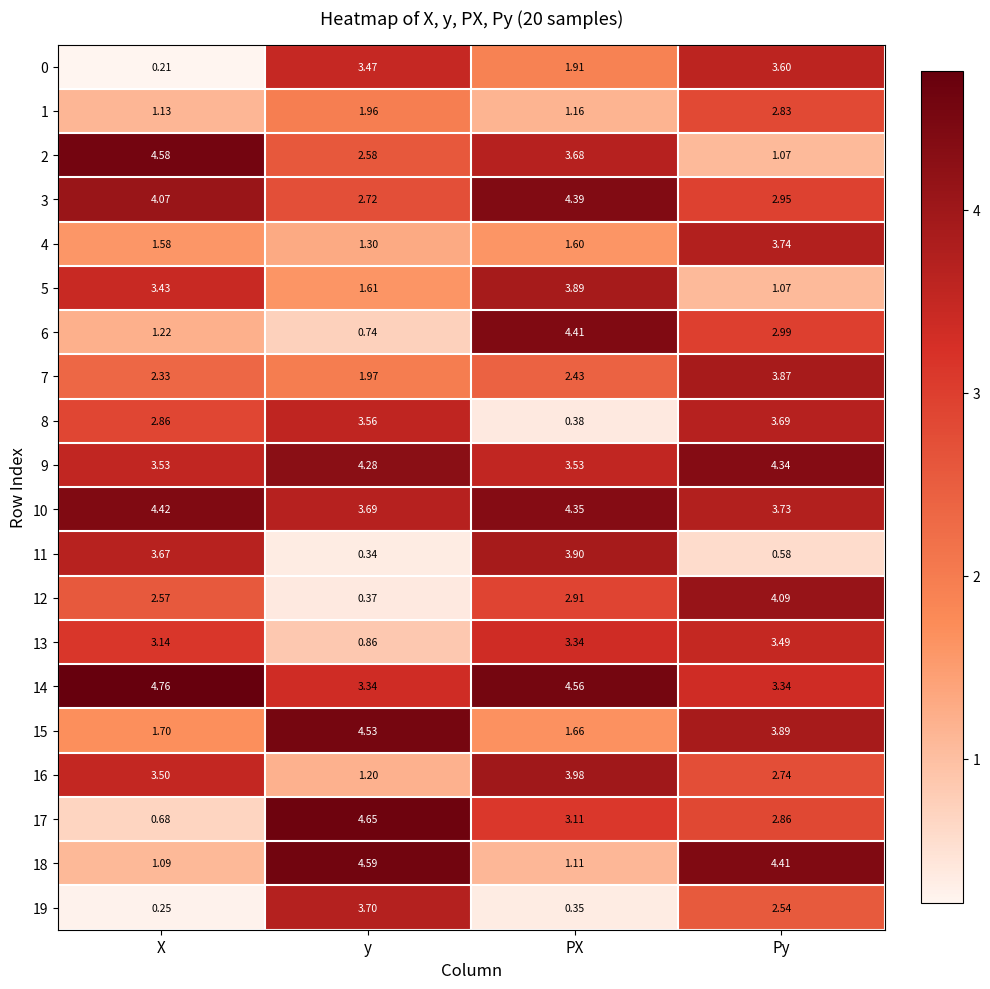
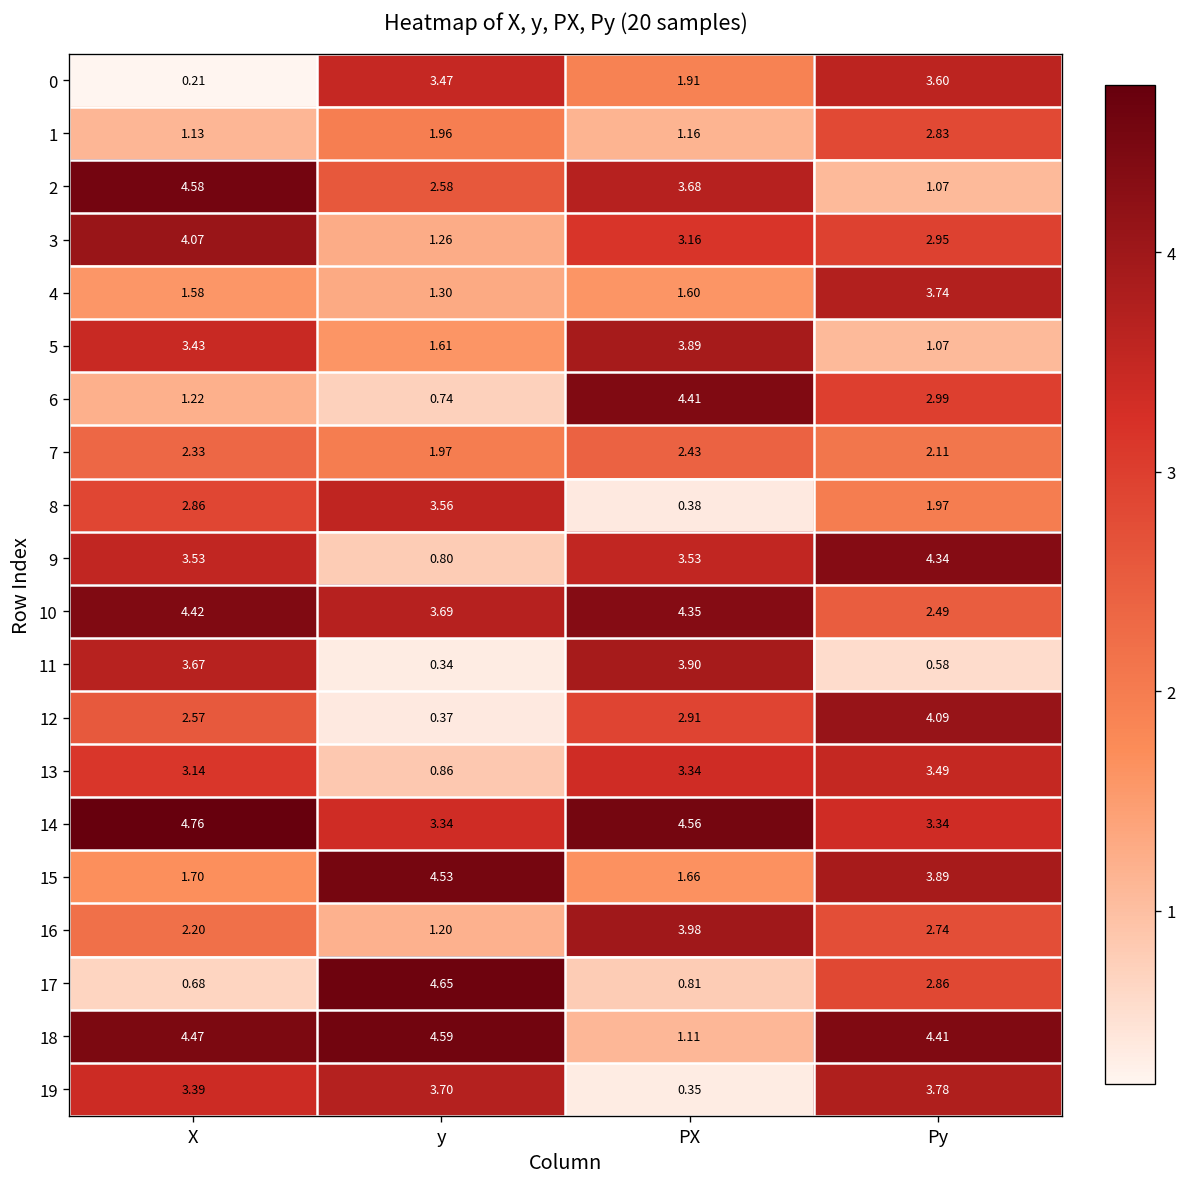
  {
    "0": {
      "X": 0.21,
      "y": 3.47,
      "PX": 1.91,
      "Py": 3.60
    },
    "1": {
      "X": 1.13,
      "y": 1.96,
      "PX": 1.16,
      "Py": 2.83
    },
    "2": {
      "X": 4.58,
      "y": 2.58,
      "PX": 3.68,
      "Py": 1.07
    },
    "3": {
      "X": 4.07,
-     "y": 2.72,
-     "PX": 4.39,
+     "y": 1.26,
+     "PX": 3.16,
      "Py": 2.95
    },
    "4": {
      "X": 1.58,
      "y": 1.30,
      "PX": 1.60,
      "Py": 3.74
    },
    "5": {
      "X": 3.43,
      "y": 1.61,
      "PX": 3.89,
      "Py": 1.07
    },
    "6": {
      "X": 1.22,
      "y": 0.74,
      "PX": 4.41,
      "Py": 2.99
    },
    "7": {
      "X": 2.33,
      "y": 1.97,
      "PX": 2.43,
-     "Py": 3.87
+     "Py": 2.11
    },
    "8": {
      "X": 2.86,
      "y": 3.56,
      "PX": 0.38,
-     "Py": 3.69
+     "Py": 1.97
    },
    "9": {
      "X": 3.53,
-     "y": 4.28,
+     "y": 0.80,
      "PX": 3.53,
      "Py": 4.34
    },
    "10": {
      "X": 4.42,
      "y": 3.69,
      "PX": 4.35,
-     "Py": 3.73
+     "Py": 2.49
    },
    "11": {
      "X": 3.67,
      "y": 0.34,
      "PX": 3.90,
      "Py": 0.58
    },
    "12": {
      "X": 2.57,
      "y": 0.37,
      "PX": 2.91,
      "Py": 4.09
    },
    "13": {
      "X": 3.14,
      "y": 0.86,
      "PX": 3.34,
      "Py": 3.49
    },
    "14": {
      "X": 4.76,
      "y": 3.34,
      "PX": 4.56,
      "Py": 3.34
    },
    "15": {
      "X": 1.70,
      "y": 4.53,
      "PX": 1.66,
      "Py": 3.89
    },
    "16": {
-     "X": 3.50,
+     "X": 2.20,
      "y": 1.20,
      "PX": 3.98,
      "Py": 2.74
    },
    "17": {
      "X": 0.68,
      "y": 4.65,
-     "PX": 3.11,
+     "PX": 0.81,
      "Py": 2.86
    },
    "18": {
-     "X": 1.09,
+     "X": 4.47,
      "y": 4.59,
      "PX": 1.11,
      "Py": 4.41
    },
    "19": {
-     "X": 0.25,
+     "X": 3.39,
      "y": 3.70,
      "PX": 0.35,
-     "Py": 2.54
+     "Py": 3.78
    }
  }
